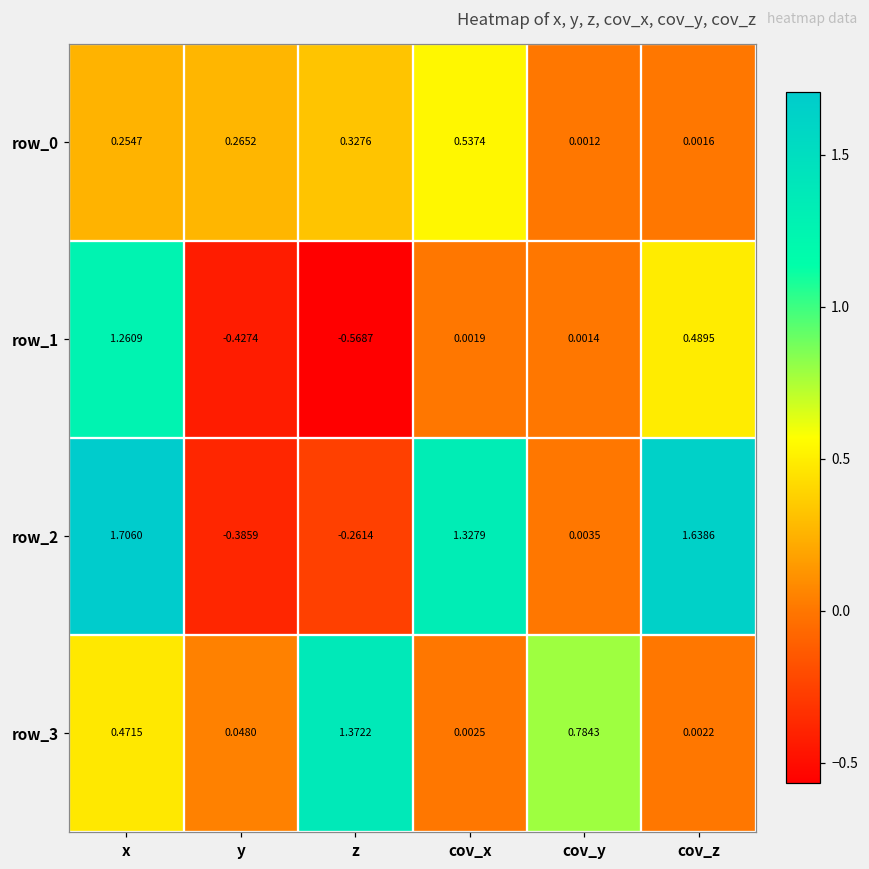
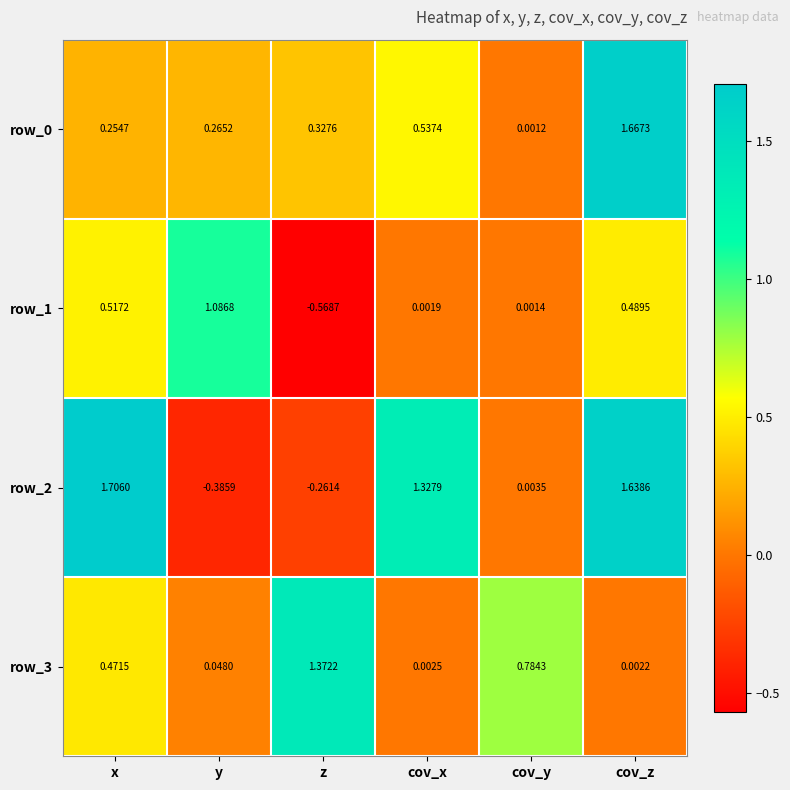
  {
    "row_0": {
      "x": 0.2547,
      "y": 0.2652,
      "z": 0.3276,
      "cov_x": 0.5374,
      "cov_y": 0.0012,
-     "cov_z": 0.0016
+     "cov_z": 1.6673
    },
    "row_1": {
-     "x": 1.2609,
-     "y": -0.4274,
+     "x": 0.5172,
+     "y": 1.0868,
      "z": -0.5687,
      "cov_x": 0.0019,
      "cov_y": 0.0014,
      "cov_z": 0.4895
    },
    "row_2": {
      "x": 1.7060,
      "y": -0.3859,
      "z": -0.2614,
      "cov_x": 1.3279,
      "cov_y": 0.0035,
      "cov_z": 1.6386
    },
    "row_3": {
      "x": 0.4715,
      "y": 0.0480,
      "z": 1.3722,
      "cov_x": 0.0025,
      "cov_y": 0.7843,
      "cov_z": 0.0022
    }
  }
